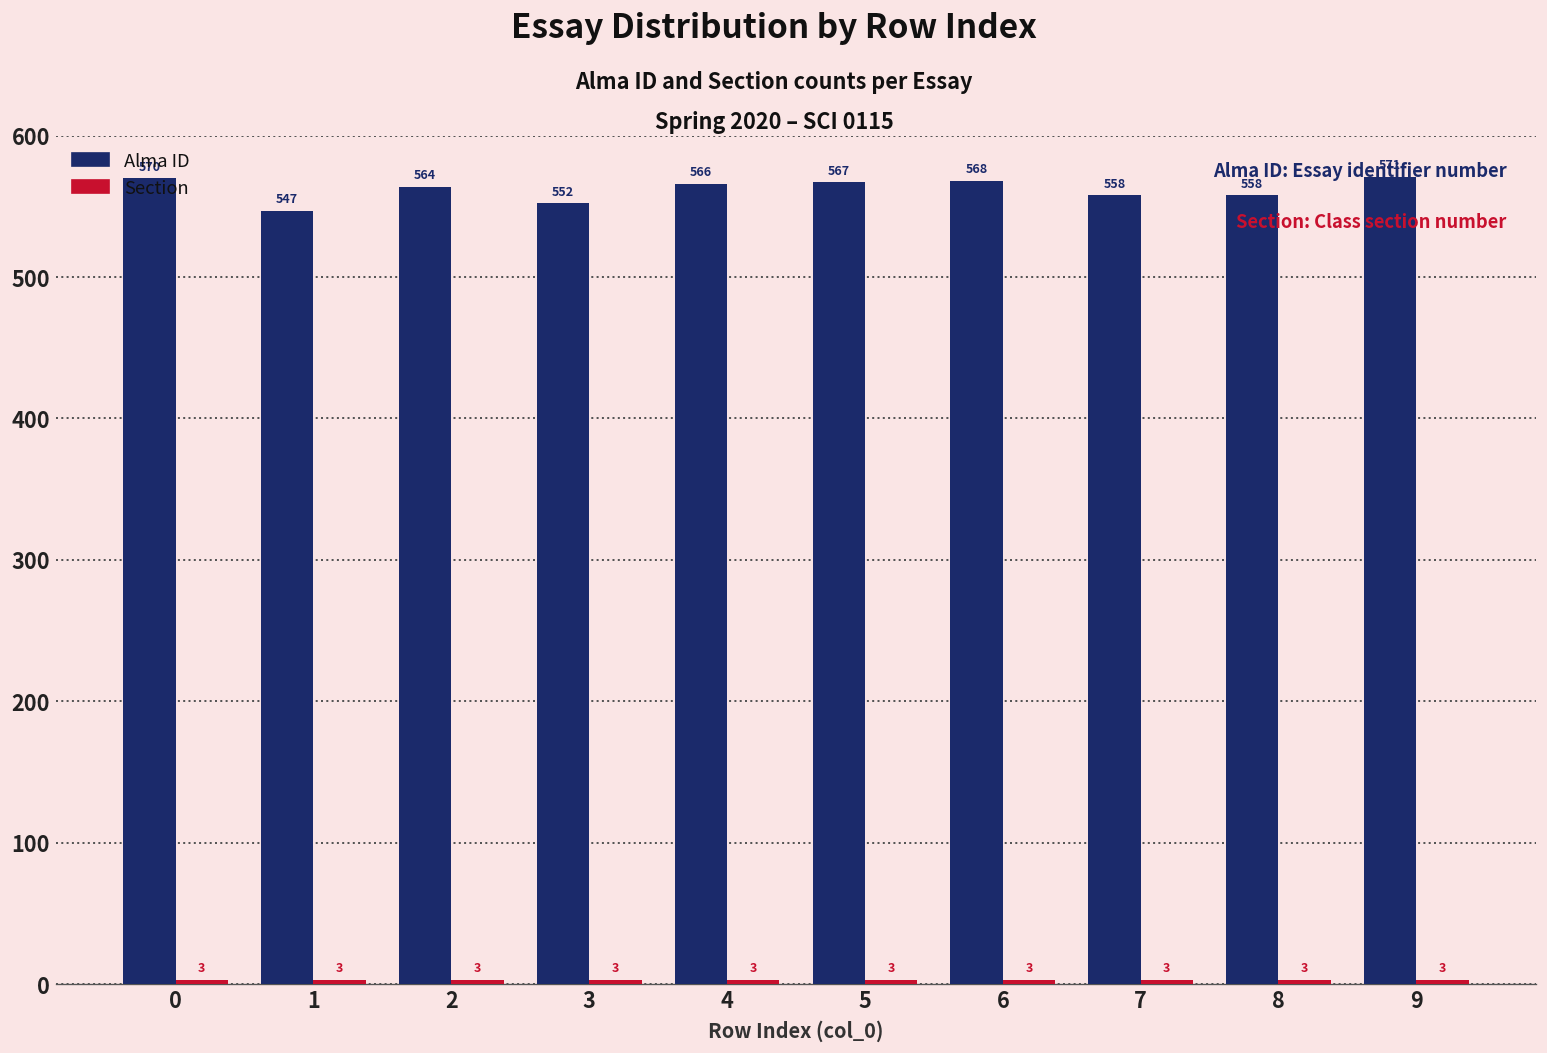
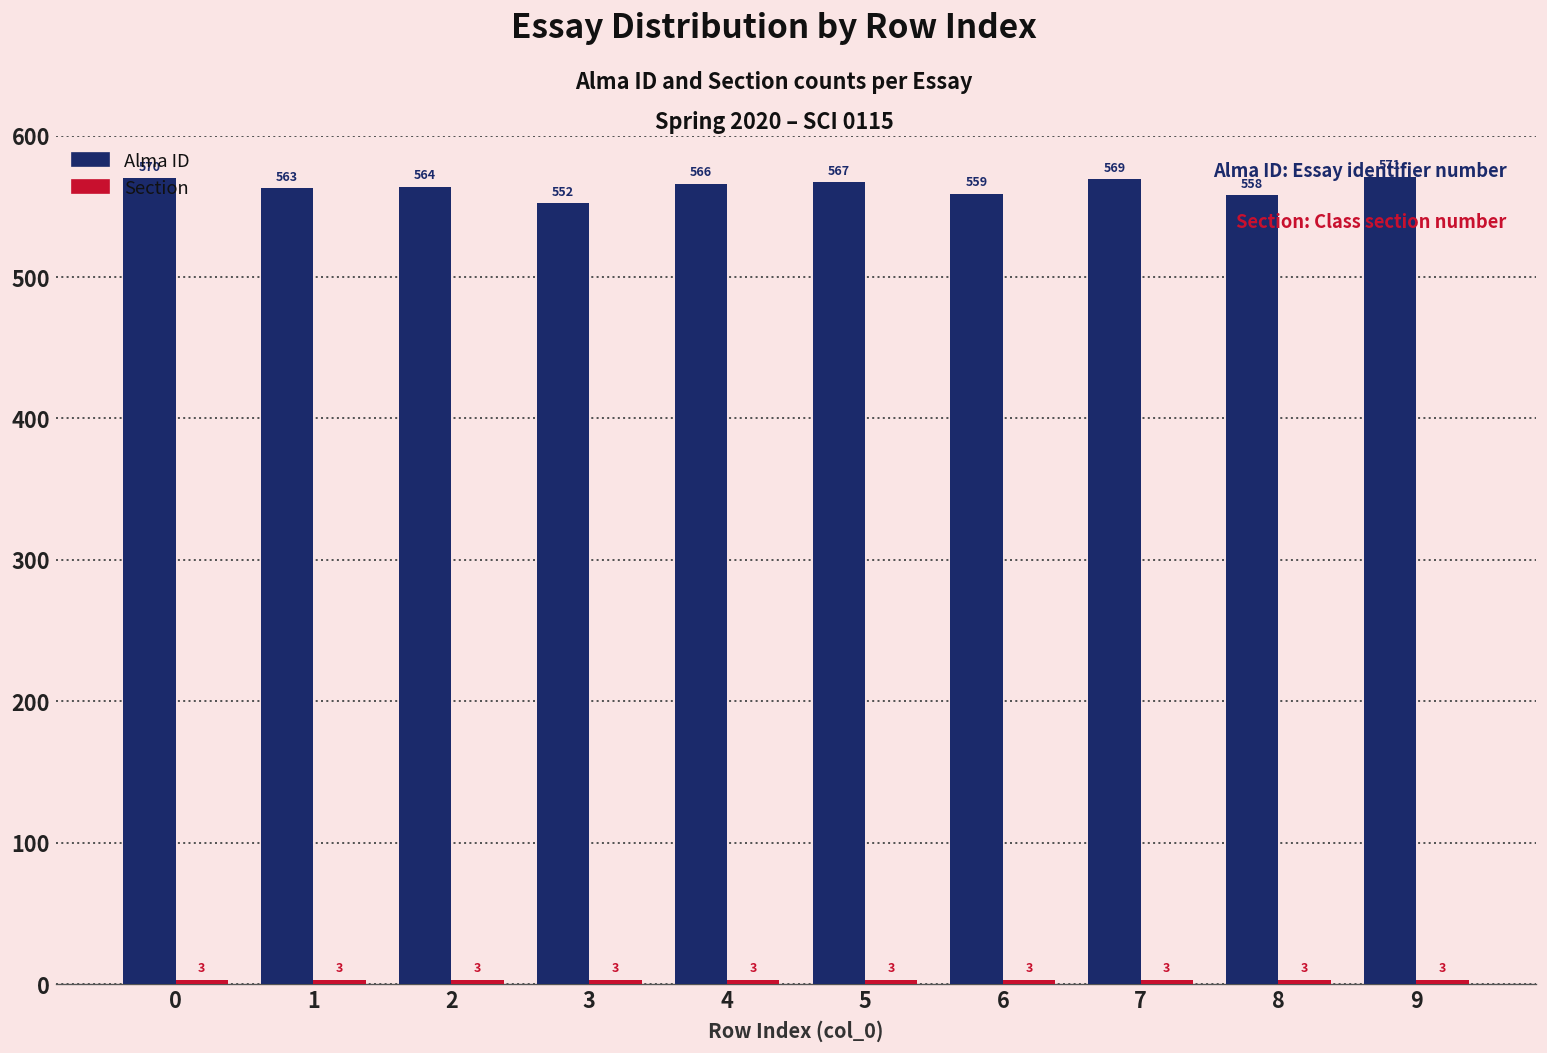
  {
    "Alma ID": {
      "0": 570,
-     "1": 547,
+     "1": 563,
      "2": 564,
      "3": 552,
      "4": 566,
      "5": 567,
-     "6": 568,
-     "7": 558
+     "6": 559,
+     "7": 569
    },
    "Section": {
      "0": 3,
      "1": 3,
      "2": 3,
      "3": 3,
      "4": 3,
      "5": 3,
      "6": 3,
      "7": 3,
      "8": 3,
      "9": 3
    }
  }
